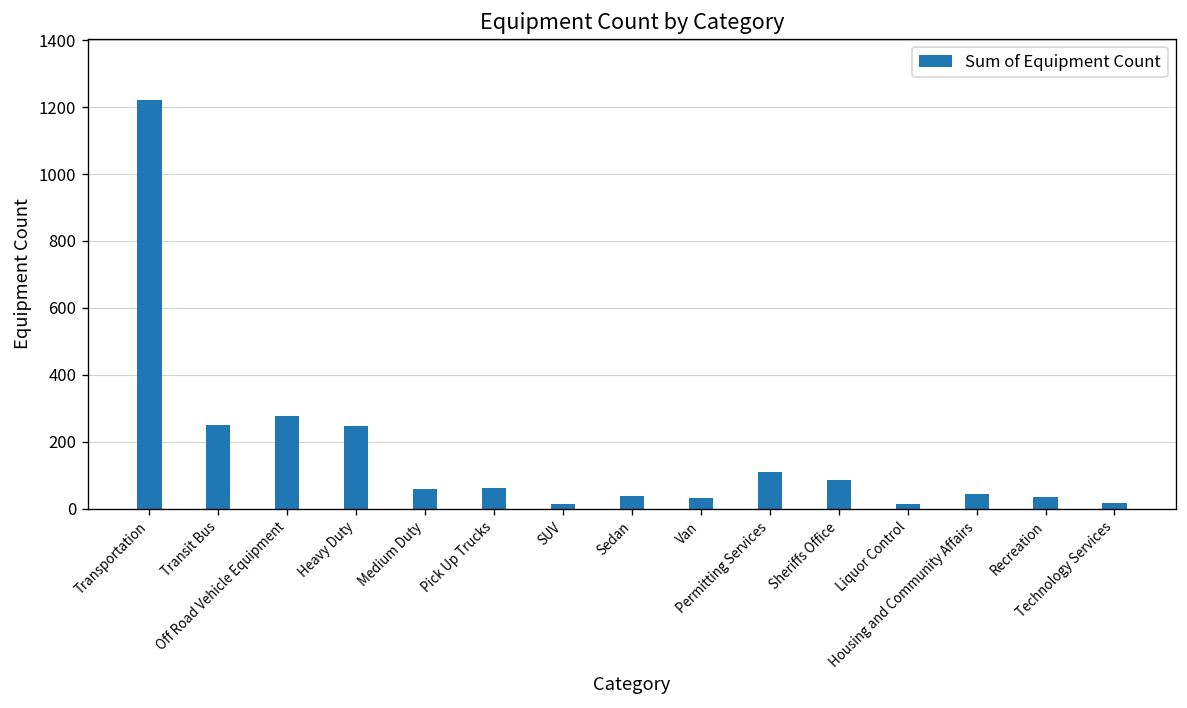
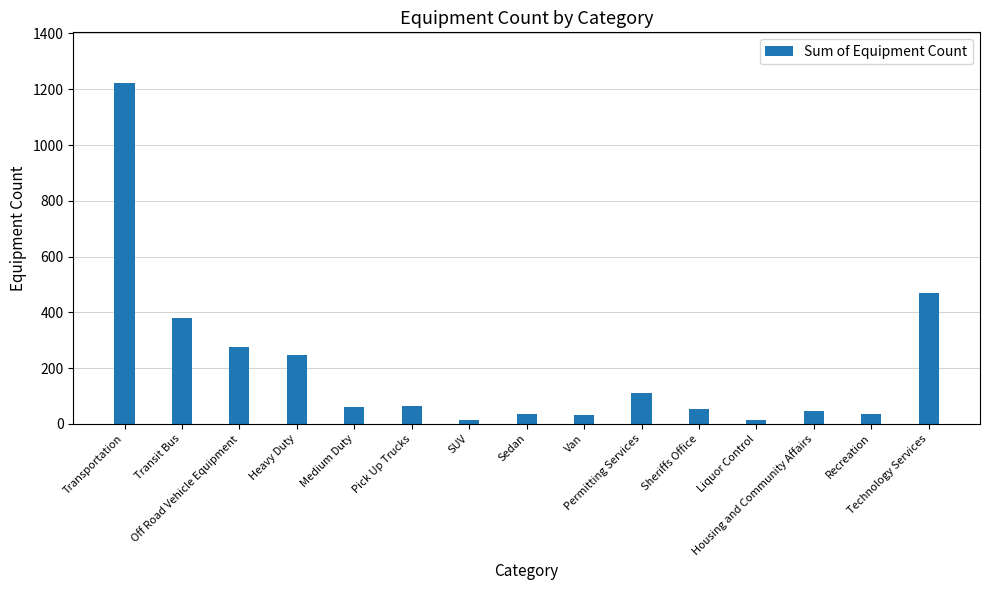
  {
    "Transportation": 1220,
-   "Transit Bus": 250,
+   "Transit Bus": 380,
    "Off Road Vehicle Equipment": 280,
    "Heavy Duty": 250,
    "Medium Duty": 60,
    "Pick Up Trucks": 60,
    "SUV": 20,
    "Sedan": 40,
    "Van": 30,
    "Permitting Services": 110,
-   "Sheriffs Office": 90,
+   "Sheriffs Office": 60,
    "Liquor Control": 20,
    "Housing and Community Affairs": 50,
    "Recreation": 40,
-   "Technology Services": 20
+   "Technology Services": 470
  }
